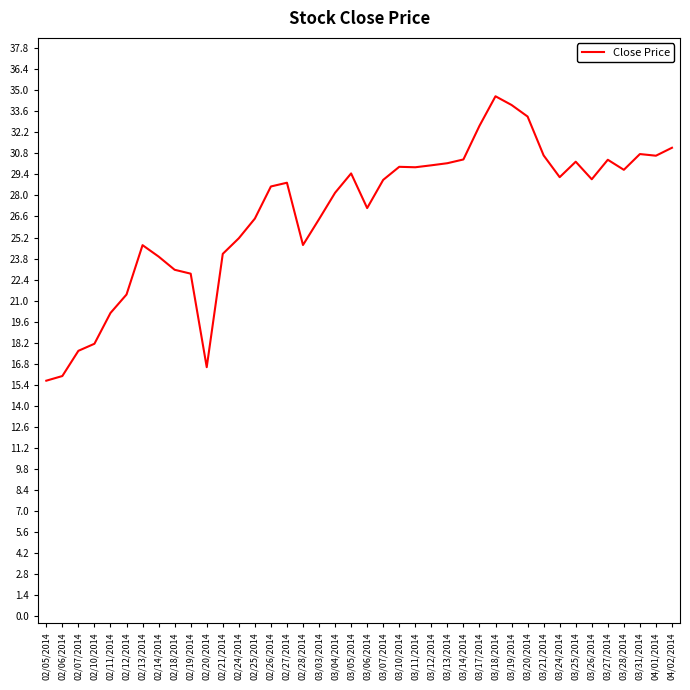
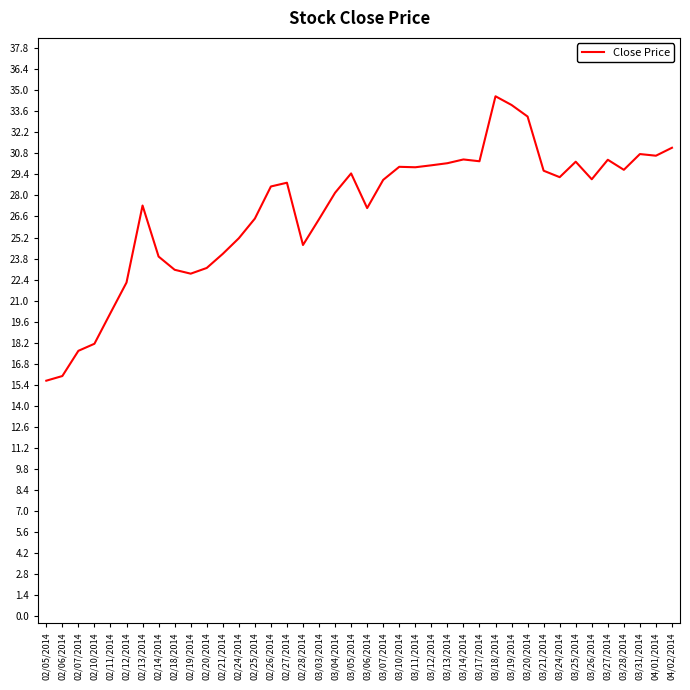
  {
    "02/05/2014": 15.7,
    "02/06/2014": 16.0,
    "02/07/2014": 17.7,
    "02/10/2014": 18.1,
    "02/11/2014": 20.2,
-   "02/12/2014": 21.4,
-   "02/13/2014": 24.7,
+   "02/12/2014": 22.2,
+   "02/13/2014": 27.3,
    "02/14/2014": 23.9,
    "02/18/2014": 23.1,
    "02/19/2014": 22.8,
-   "02/20/2014": 16.6,
+   "02/20/2014": 23.2,
    "02/21/2014": 24.1,
    "02/24/2014": 25.2,
    "02/25/2014": 26.5,
    "02/26/2014": 28.6,
    "02/27/2014": 28.9,
    "02/28/2014": 24.7,
    "03/03/2014": 26.4,
    "03/04/2014": 28.2,
    "03/05/2014": 29.5,
    "03/06/2014": 27.2,
    "03/07/2014": 29.0,
    "03/10/2014": 29.9,
    "03/11/2014": 29.9,
    "03/12/2014": 30.0,
    "03/13/2014": 30.2,
    "03/14/2014": 30.4,
-   "03/17/2014": 32.6,
+   "03/17/2014": 30.3,
    "03/18/2014": 34.6,
    "03/19/2014": 34.0,
    "03/20/2014": 33.3,
-   "03/21/2014": 30.7,
+   "03/21/2014": 29.7,
    "03/24/2014": 29.2,
    "03/25/2014": 30.3,
    "03/26/2014": 29.1,
    "03/27/2014": 30.4,
    "03/28/2014": 29.7,
    "03/31/2014": 30.8,
    "04/01/2014": 30.7,
    "04/02/2014": 31.2
  }
